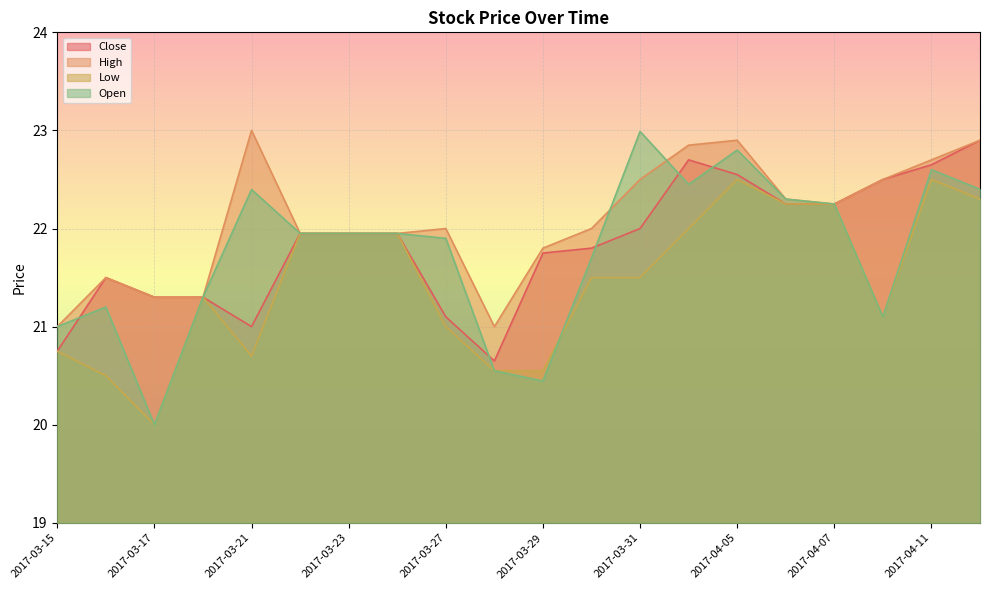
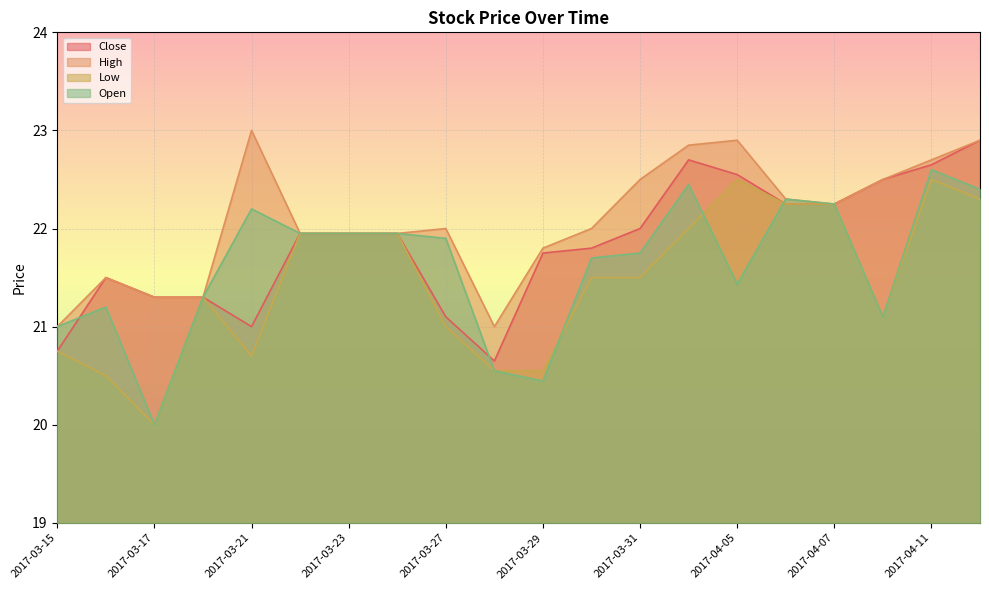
  {
    "Open": {
-     "2017-03-21": 22.4,
+     "2017-03-21": 22.2,
      "2017-03-27": 21.9,
      "2017-03-29": 20.4,
-     "2017-03-31": 23.0,
-     "2017-04-05": 22.8,
+     "2017-03-31": 21.8,
+     "2017-04-05": 21.4,
      "2017-04-11": 22.6
    }
  }
